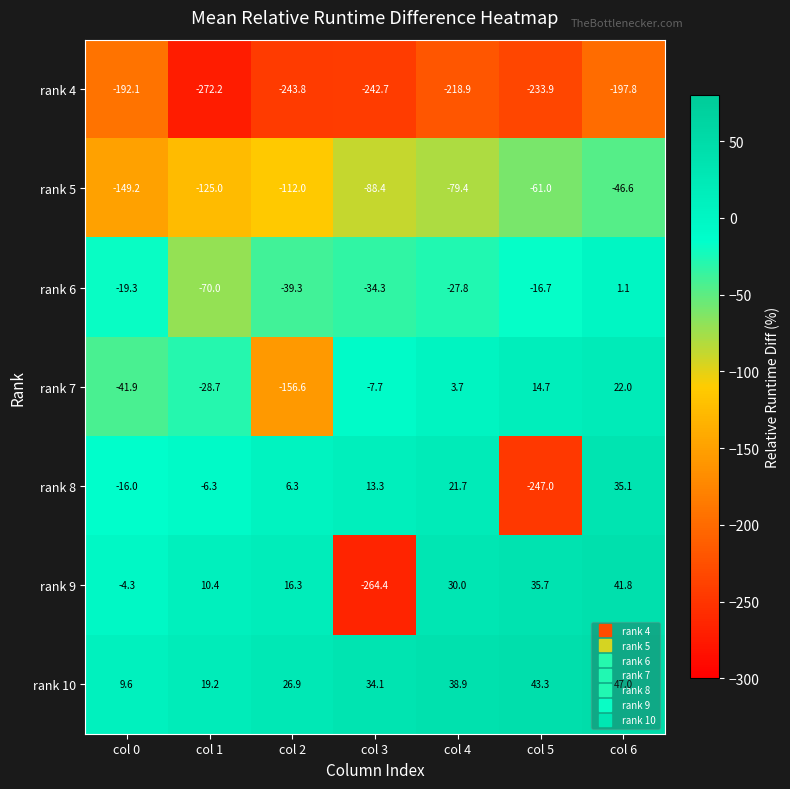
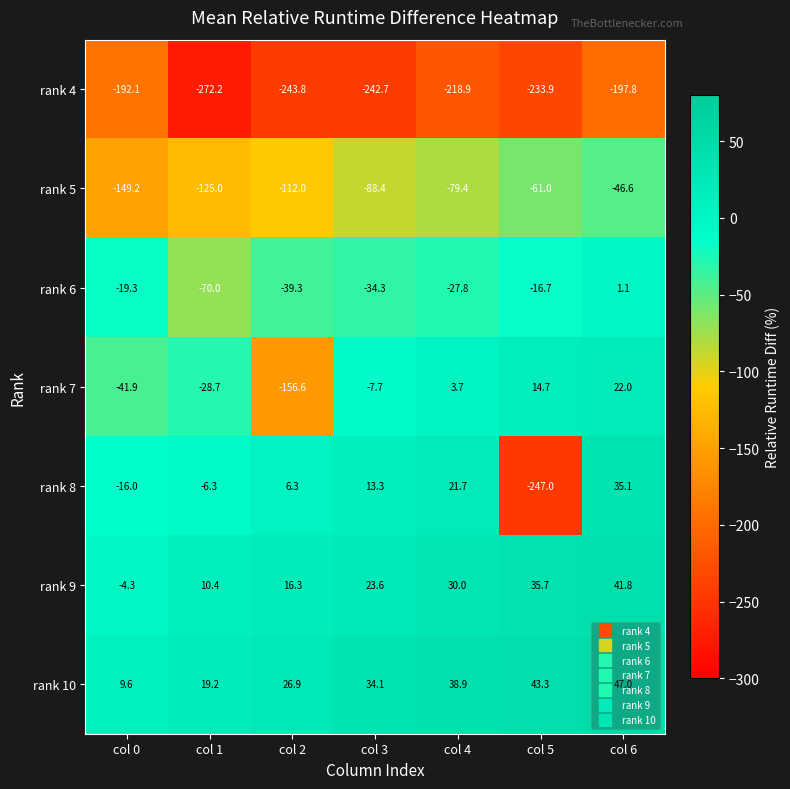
  {
    "rank 4": {
      "col 0": -192.1,
      "col 1": -272.2,
      "col 2": -243.8,
      "col 3": -242.7,
      "col 4": -218.9,
      "col 5": -233.9,
      "col 6": -197.8
    },
    "rank 5": {
      "col 0": -149.2,
      "col 1": -125.0,
      "col 2": -112.0,
      "col 3": -88.4,
      "col 4": -79.4,
      "col 5": -61.0,
      "col 6": -46.6
    },
    "rank 6": {
      "col 0": -19.3,
      "col 1": -70.0,
      "col 2": -39.3,
      "col 3": -34.3,
      "col 4": -27.8,
      "col 5": -16.7,
      "col 6": 1.1
    },
    "rank 7": {
      "col 0": -41.9,
      "col 1": -28.7,
      "col 2": -156.6,
      "col 3": -7.7,
      "col 4": 3.7,
      "col 5": 14.7,
      "col 6": 22.0
    },
    "rank 8": {
      "col 0": -16.0,
      "col 1": -6.3,
      "col 2": 6.3,
      "col 3": 13.3,
      "col 4": 21.7,
      "col 5": -247.0,
      "col 6": 35.1
    },
    "rank 9": {
      "col 0": -4.3,
      "col 1": 10.4,
      "col 2": 16.3,
-     "col 3": -264.4,
+     "col 3": 23.6,
      "col 4": 30.0,
      "col 5": 35.7,
      "col 6": 41.8
    },
    "rank 10": {
      "col 0": 9.6,
      "col 1": 19.2,
      "col 2": 26.9,
      "col 3": 34.1,
      "col 4": 38.9,
      "col 5": 43.3
    }
  }
